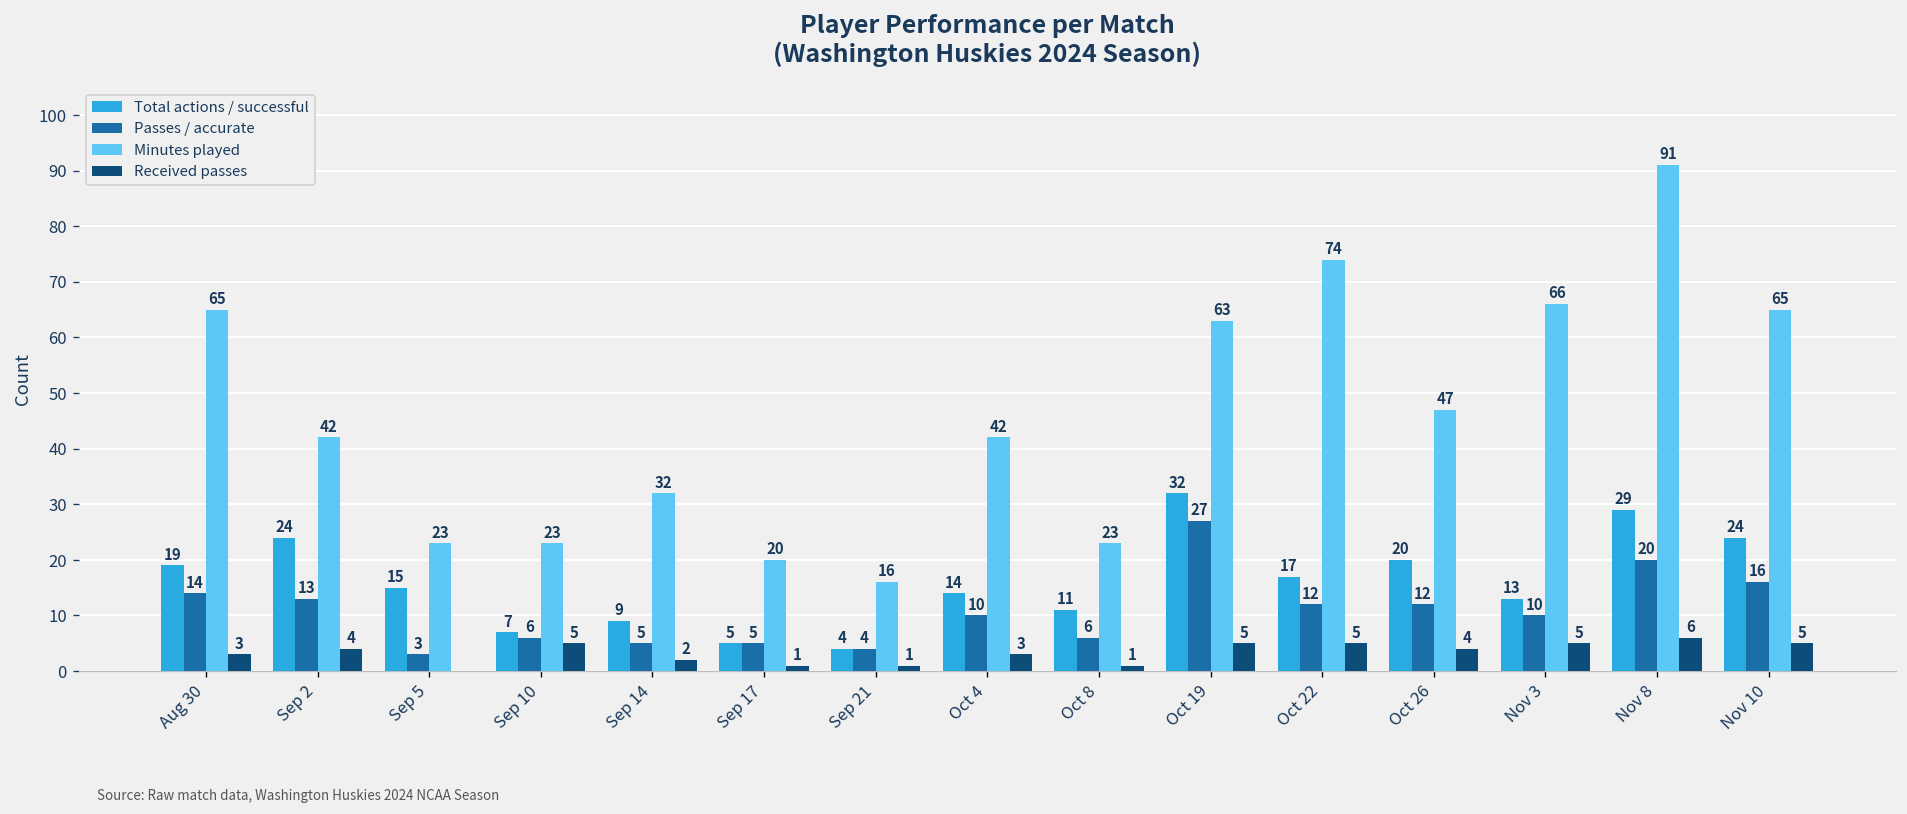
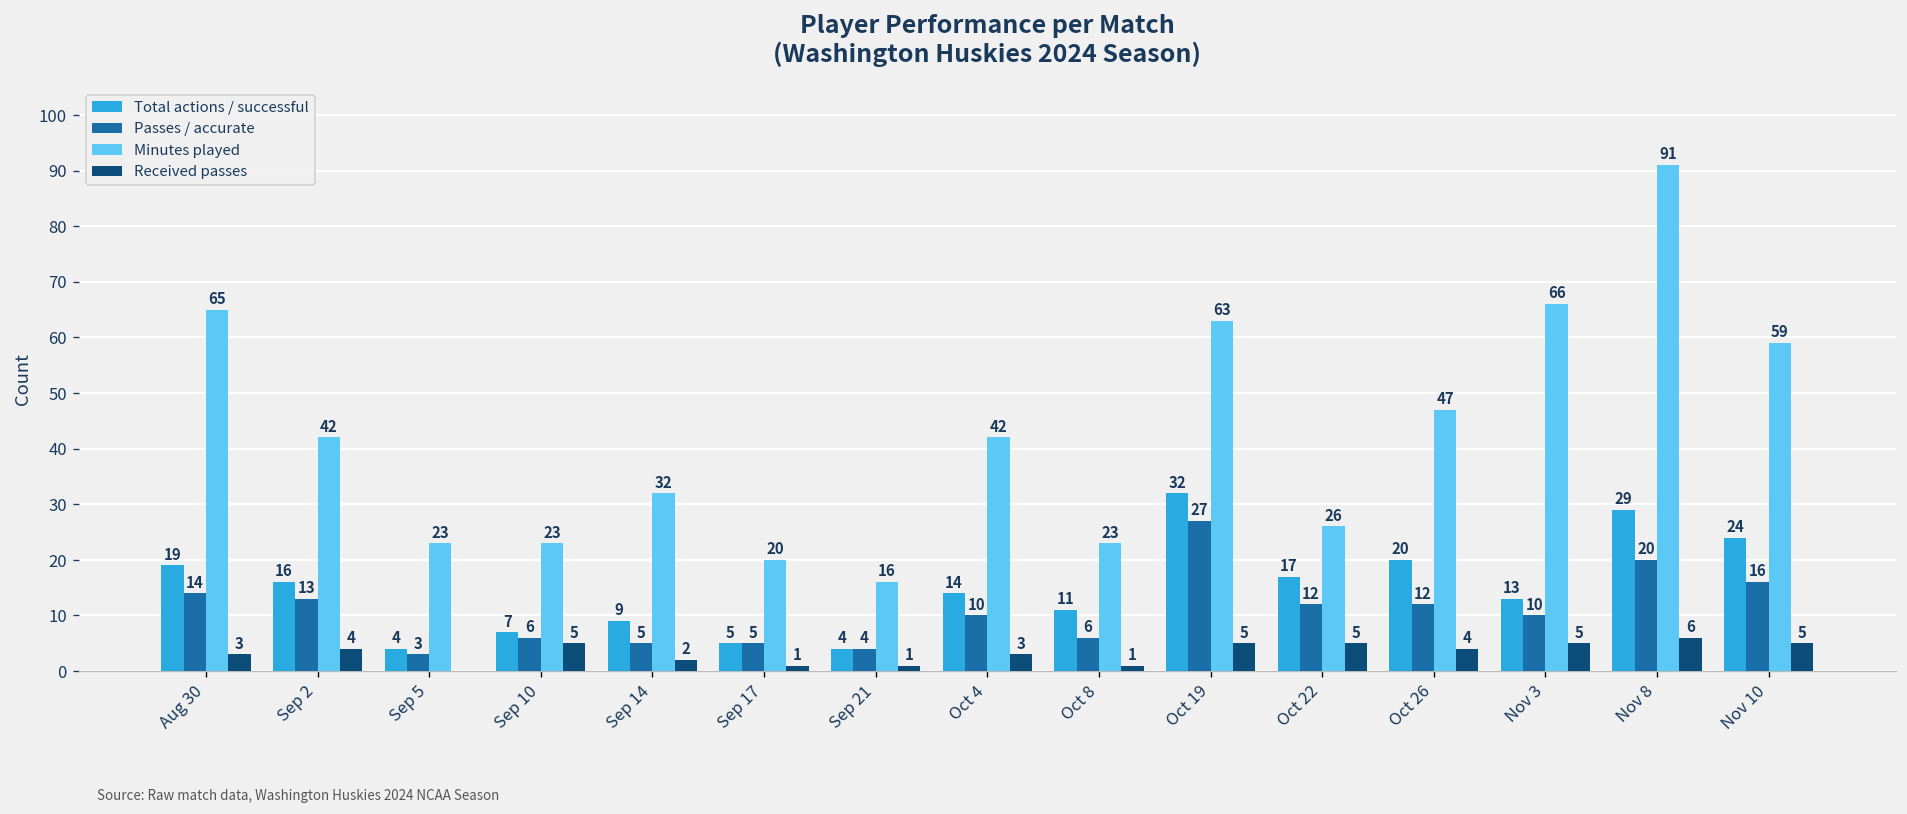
  {
    "Total actions / successful": {
      "Aug 30": 19,
-     "Sep 2": 24,
-     "Sep 5": 15,
+     "Sep 2": 16,
+     "Sep 5": 4,
      "Sep 10": 7,
      "Sep 14": 9,
      "Sep 17": 5,
      "Sep 21": 4,
      "Oct 4": 14,
      "Oct 8": 11,
      "Oct 19": 32,
      "Oct 22": 17,
      "Oct 26": 20,
      "Nov 3": 13,
      "Nov 8": 29,
      "Nov 10": 24
    },
    "Minutes played": {
      "Aug 30": 65,
      "Sep 2": 42,
      "Sep 5": 23,
      "Sep 10": 23,
      "Sep 14": 32,
      "Sep 17": 20,
      "Sep 21": 16,
      "Oct 4": 42,
      "Oct 8": 23,
      "Oct 19": 63,
-     "Oct 22": 74,
+     "Oct 22": 26,
      "Oct 26": 47,
      "Nov 3": 66,
      "Nov 8": 91,
-     "Nov 10": 65
+     "Nov 10": 59
    }
  }
